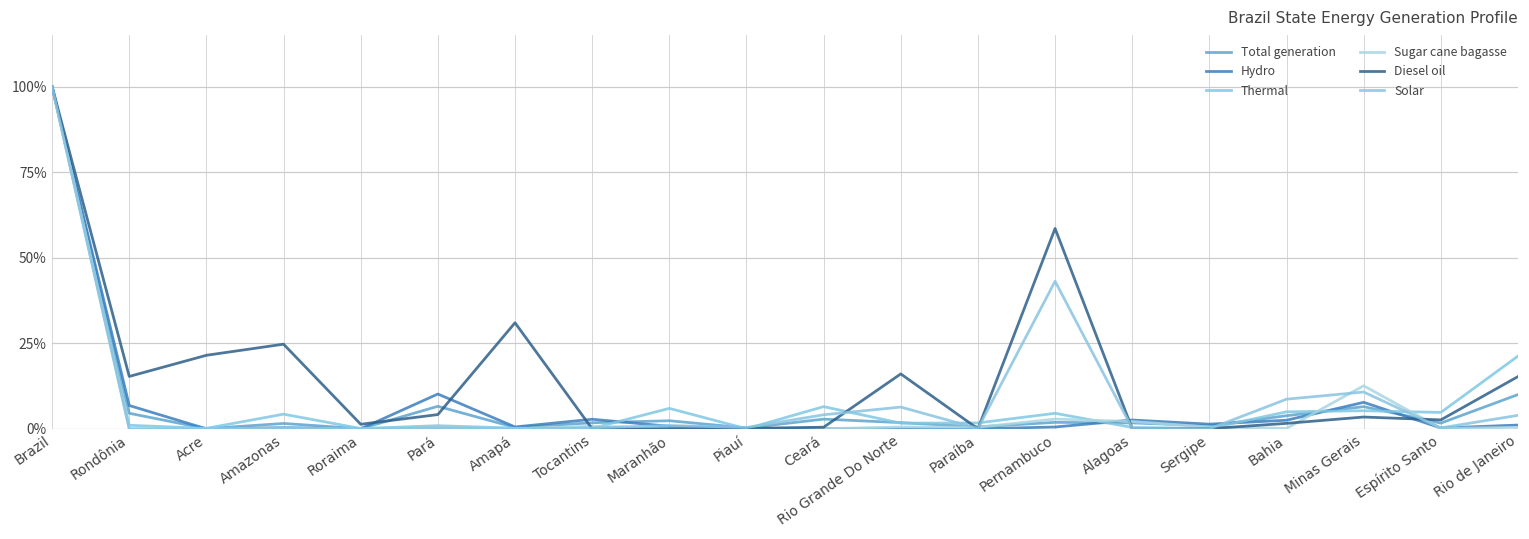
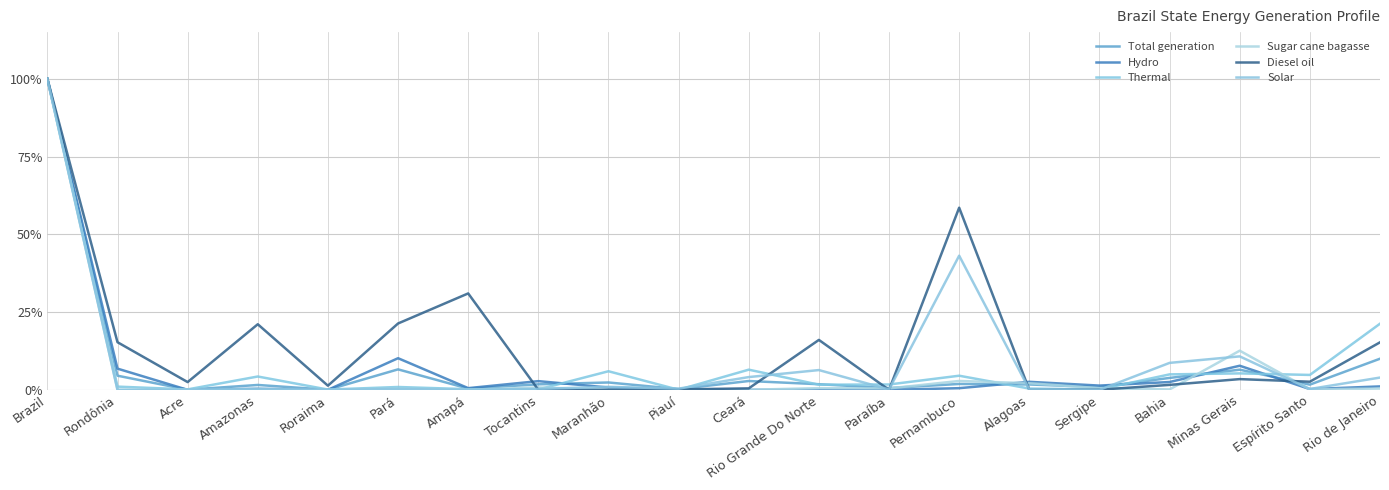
  {
    "Diesel oil": {
      "Rondônia": "15%",
-     "Acre": "21%",
-     "Amazonas": "25%",
+     "Acre": "2%",
+     "Amazonas": "21%",
      "Roraima": "1%",
-     "Pará": "4%",
+     "Pará": "21%",
      "Amapá": "31%",
      "Rio Grande Do Norte": "16%",
      "Pernambuco": "59%",
      "Bahia": "2%",
      "Minas Gerais": "3%",
      "Espírito Santo": "3%",
      "Rio de Janeiro": "15%"
    }
  }
